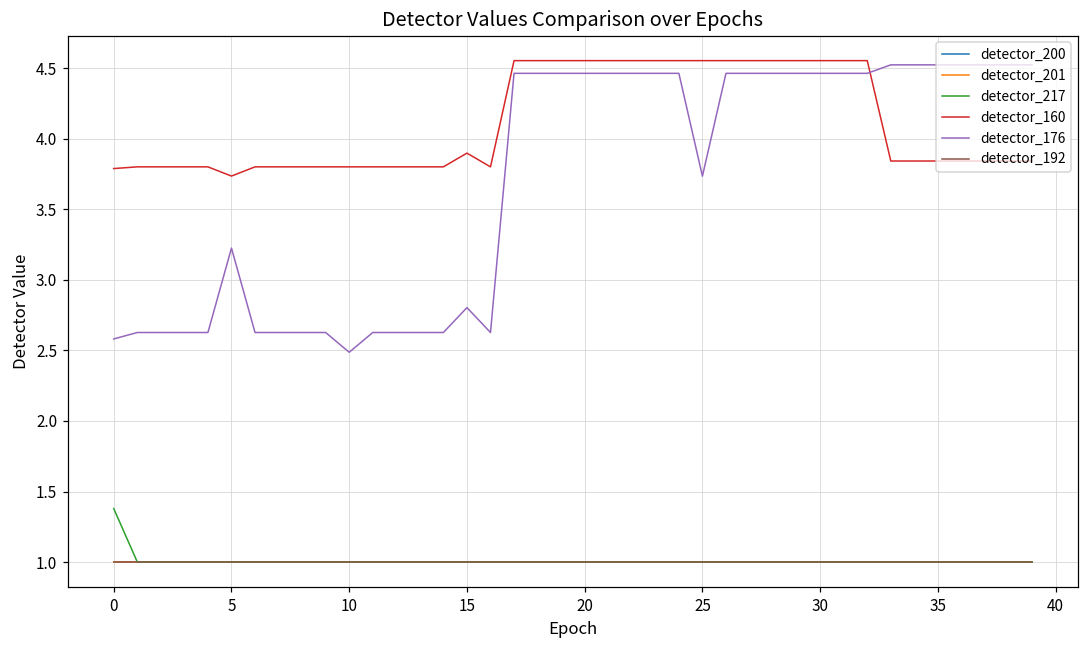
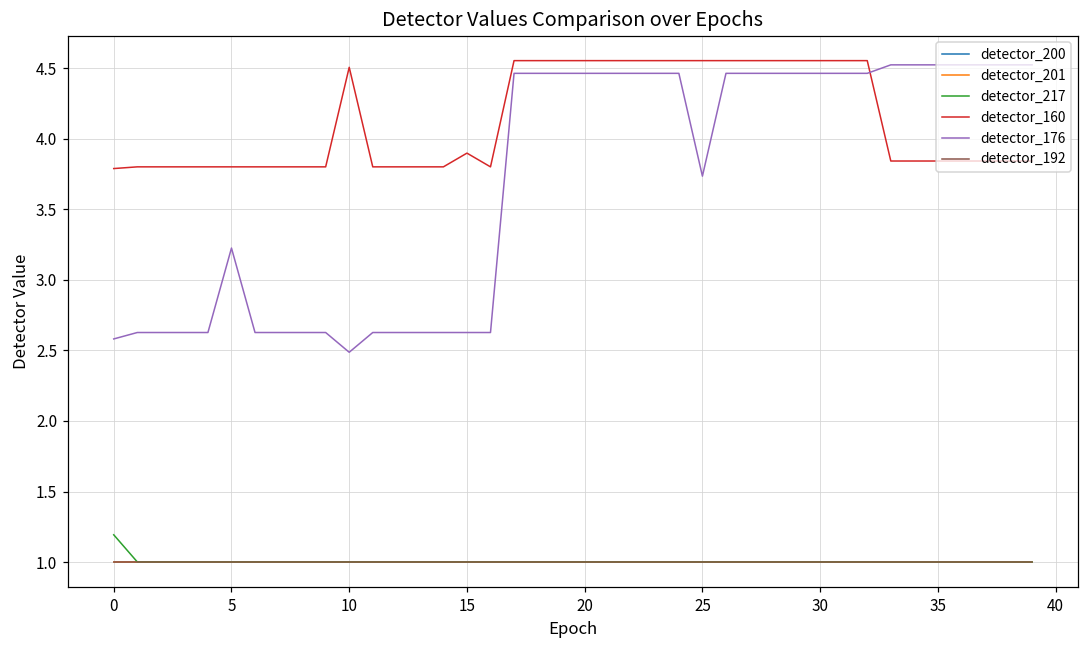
  {
    "detector_192": {
      "0": 1.00
    },
    "detector_217": {
-     "0": 1.38
+     "0": 1.19
    },
    "detector_160": {
      "0": 3.79,
-     "5": 3.74,
-     "10": 3.80,
+     "5": 3.80,
+     "10": 4.51,
      "15": 3.90,
      "20": 4.55,
      "25": 4.55,
      "30": 4.55
    },
    "detector_176": {
      "0": 2.58,
      "5": 3.23,
      "10": 2.49,
-     "15": 2.80,
+     "15": 2.63,
      "20": 4.46,
      "25": 3.74,
      "30": 4.46
    }
  }
